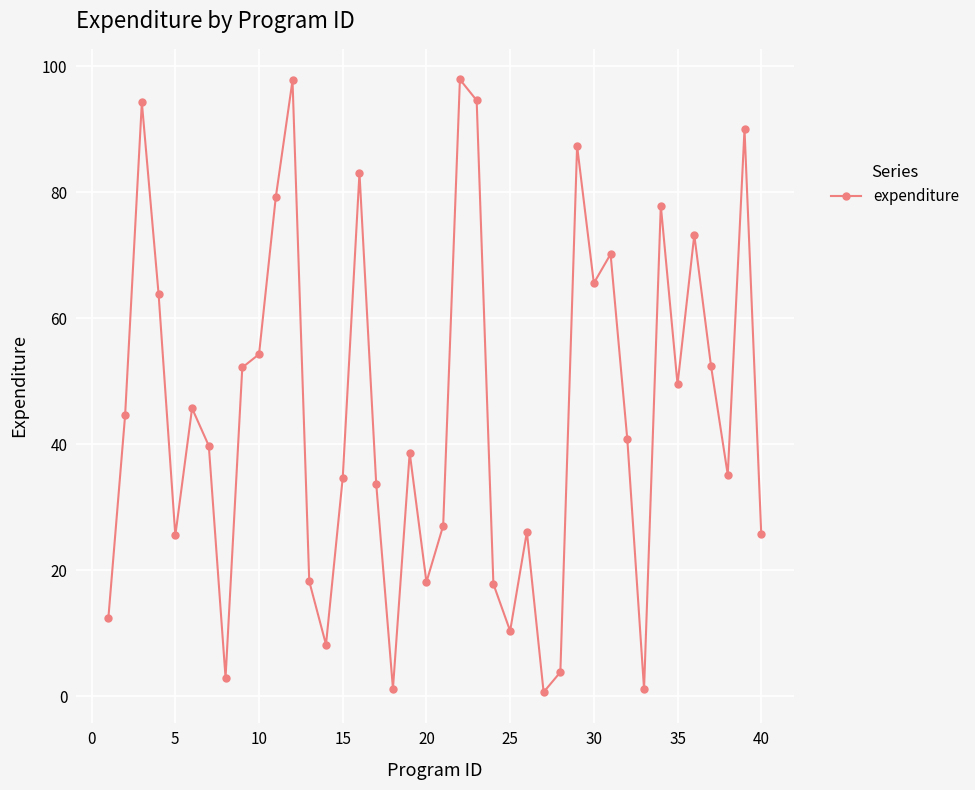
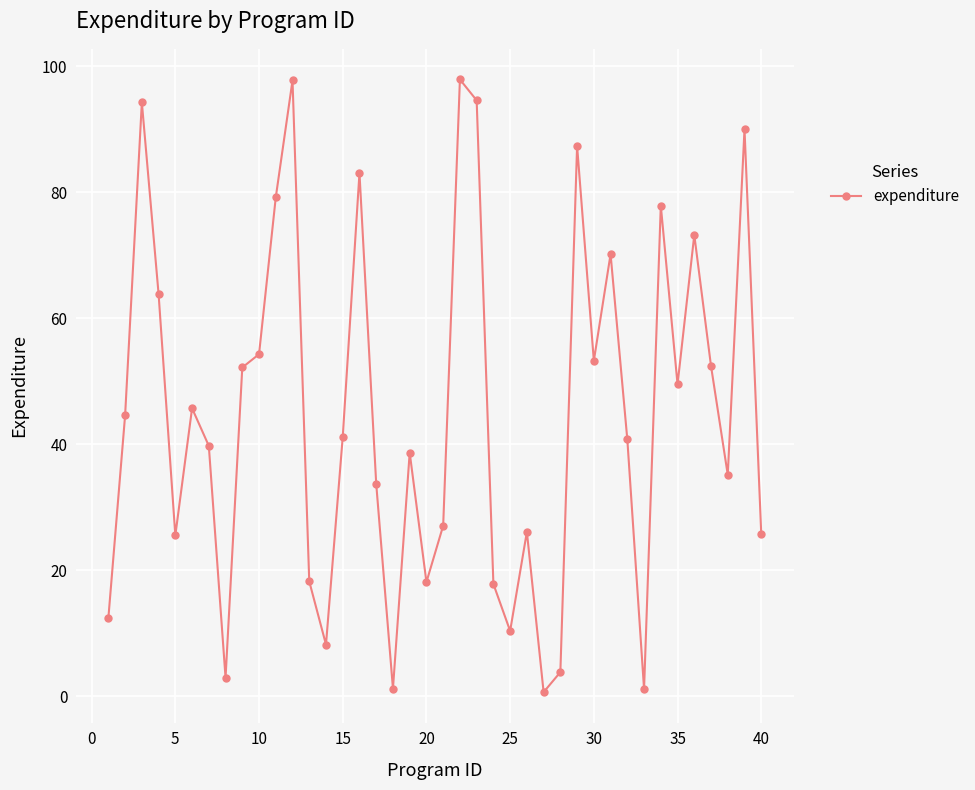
  {
    "5": 26,
    "10": 54,
-   "15": 35,
+   "15": 41,
    "20": 18,
    "25": 10,
-   "30": 66,
+   "30": 53,
    "35": 50,
    "40": 26
  }
